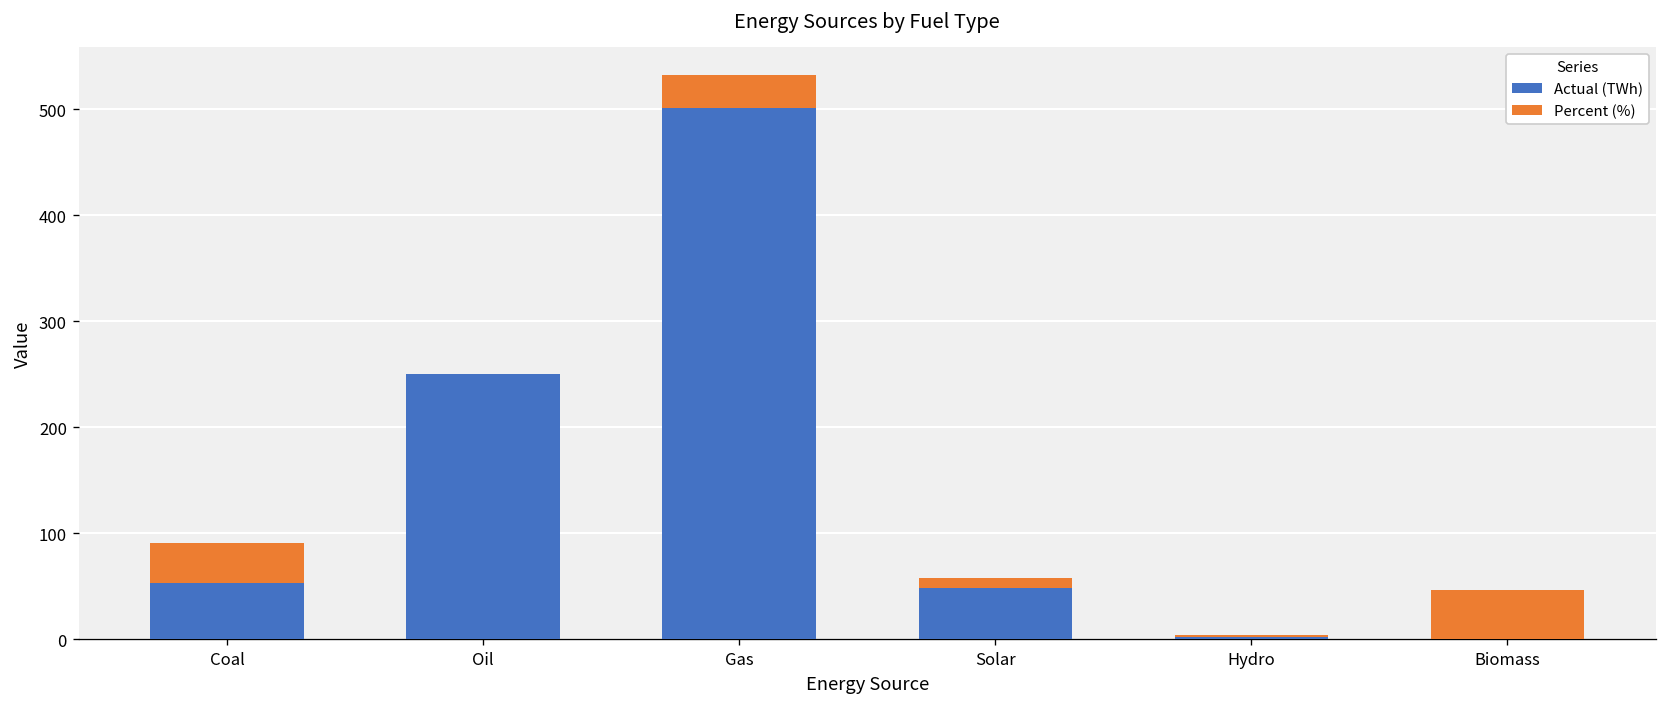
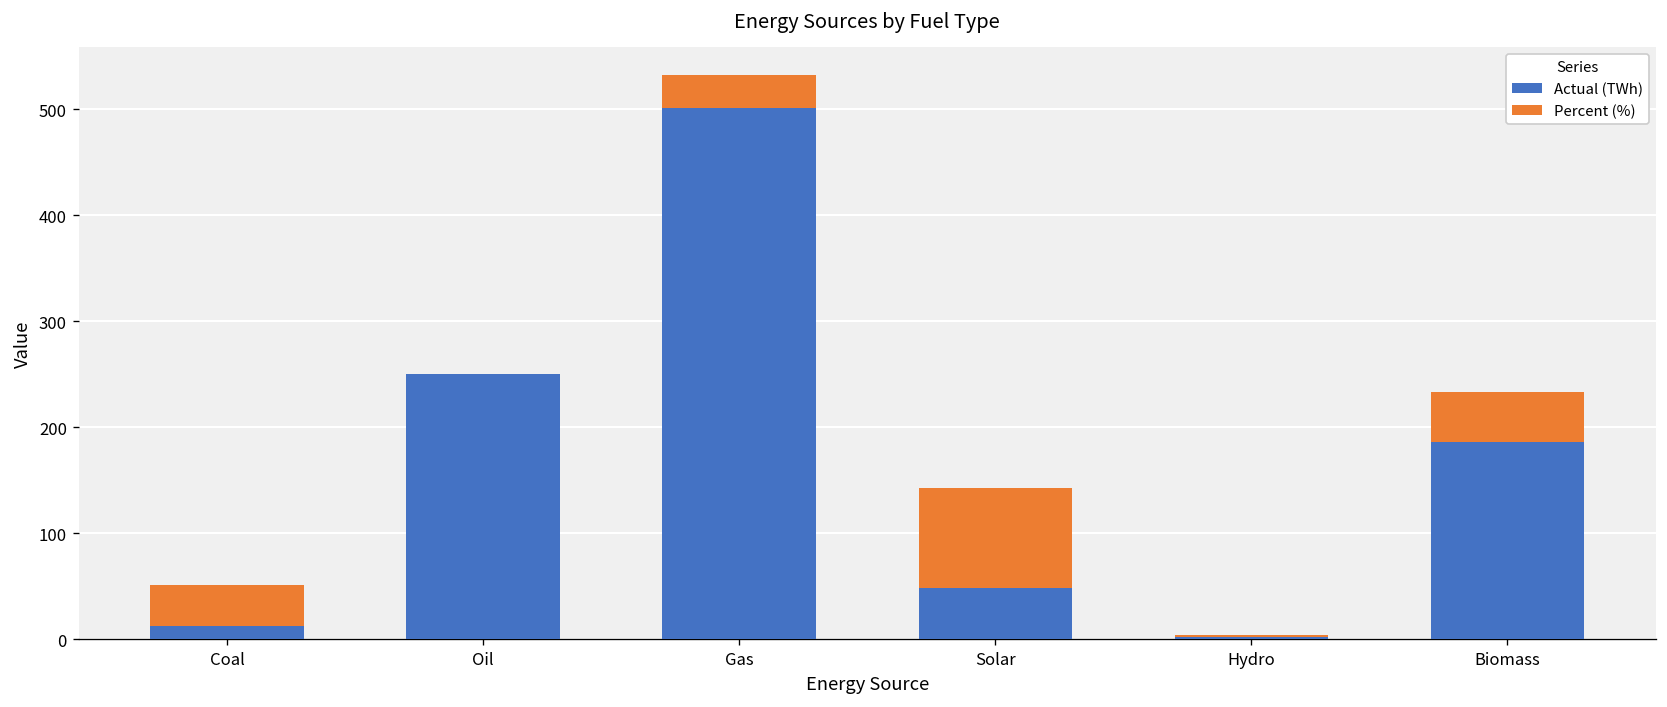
  {
    "Actual (TWh)": {
-     "Coal": 50,
+     "Coal": 10,
      "Oil": 250,
      "Gas": 500,
      "Solar": 50,
-     "Biomass": 0
+     "Biomass": 190
    },
    "Percent (%)": {
      "Coal": 40,
      "Oil": 0,
      "Gas": 30,
-     "Solar": 10,
+     "Solar": 90,
      "Biomass": 50
    }
  }
